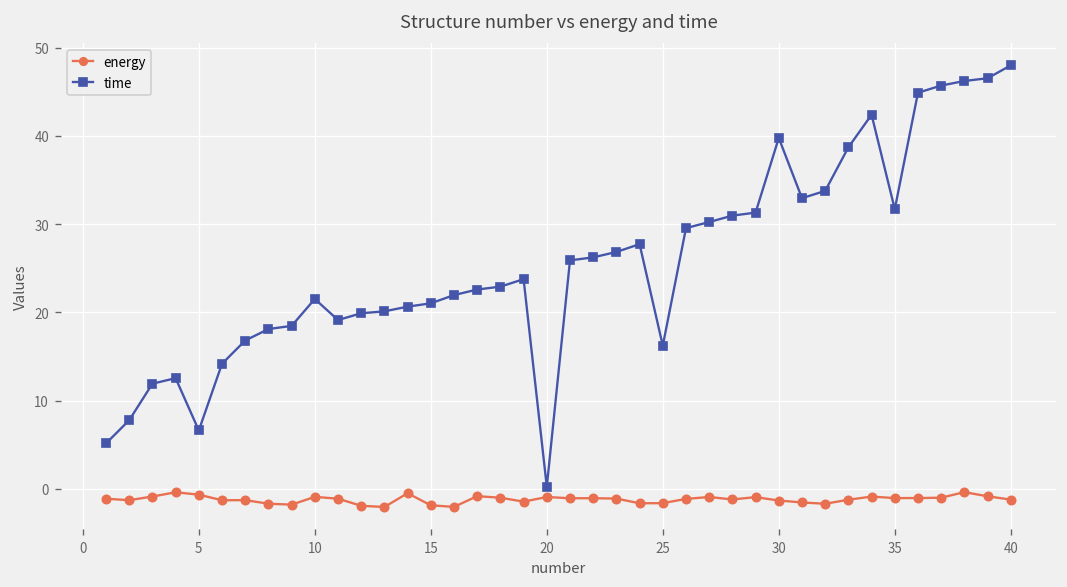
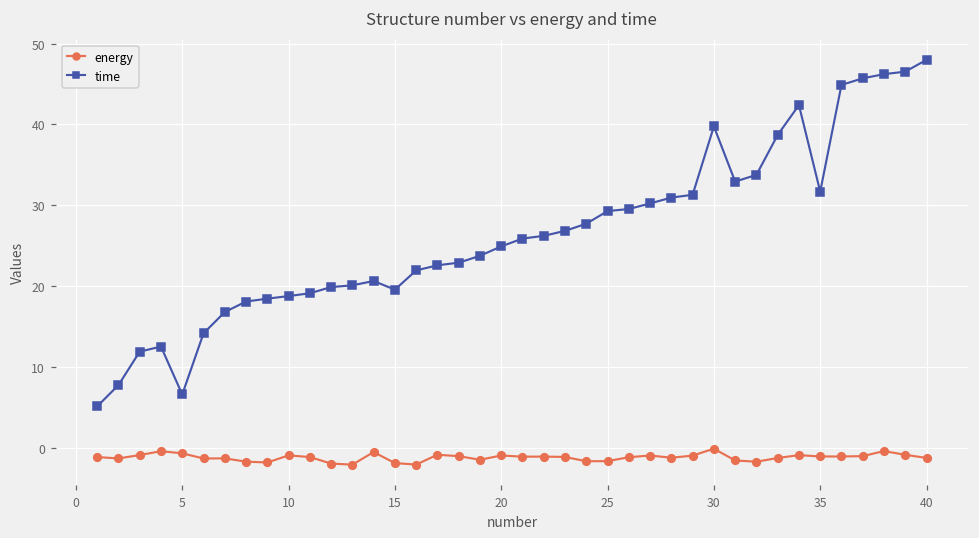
  {
    "energy": {
      "5": -1,
      "10": -1,
      "15": -2,
      "20": -1,
      "25": -2,
-     "30": -1,
+     "30": 0,
      "35": -1,
      "40": -1
    },
    "time": {
      "5": 7,
-     "10": 22,
-     "15": 21,
-     "20": 0,
-     "25": 16,
+     "10": 19,
+     "15": 20,
+     "20": 25,
+     "25": 29,
      "30": 40,
      "35": 32,
      "40": 48
    }
  }
